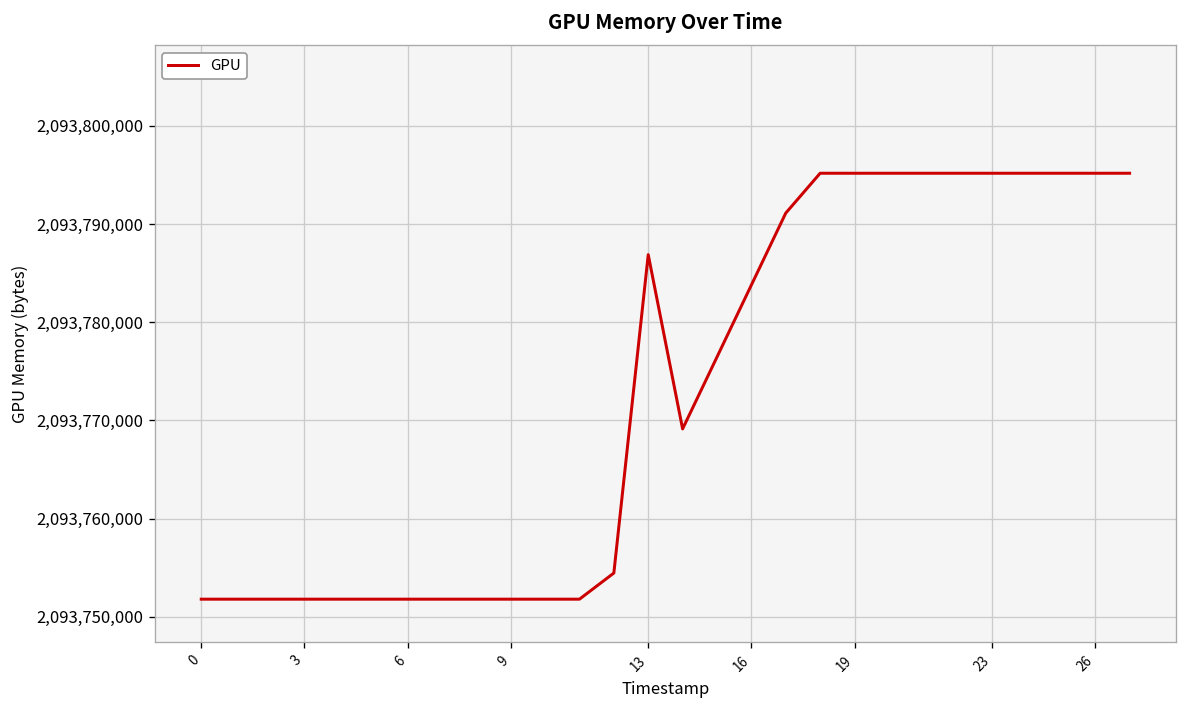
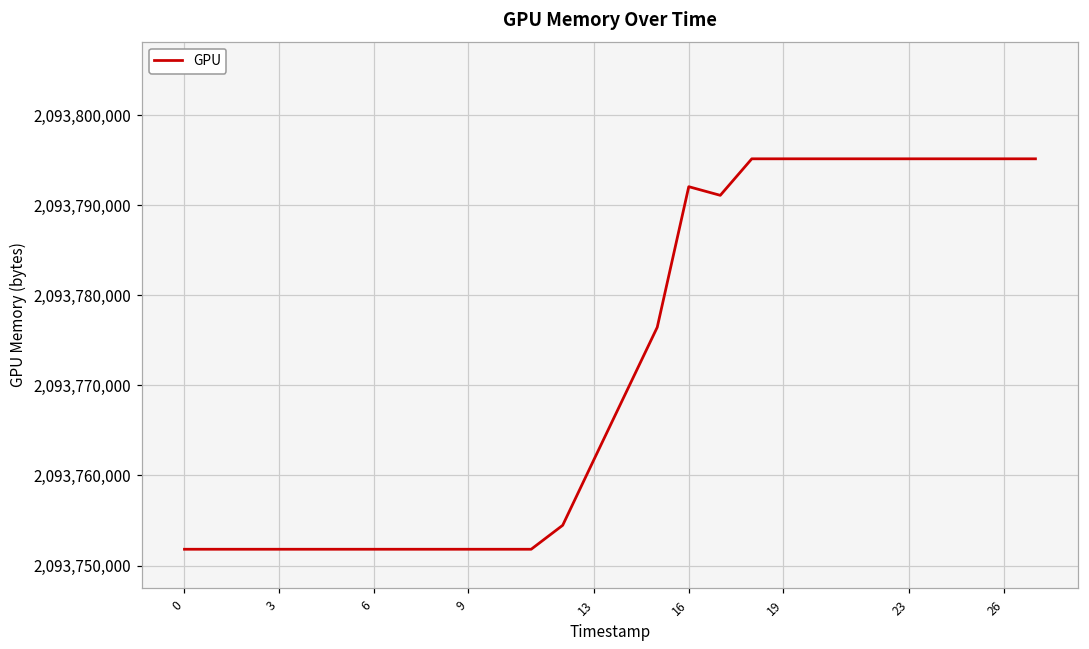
  {
    "0": "2,093,752,000",
    "3": "2,093,752,000",
    "6": "2,093,752,000",
    "9": "2,093,752,000",
-   "13": "2,093,787,000",
-   "16": "2,093,784,000",
+   "13": "2,093,762,000",
+   "16": "2,093,792,000",
    "19": "2,093,795,000",
    "23": "2,093,795,000",
    "26": "2,093,795,000"
  }
